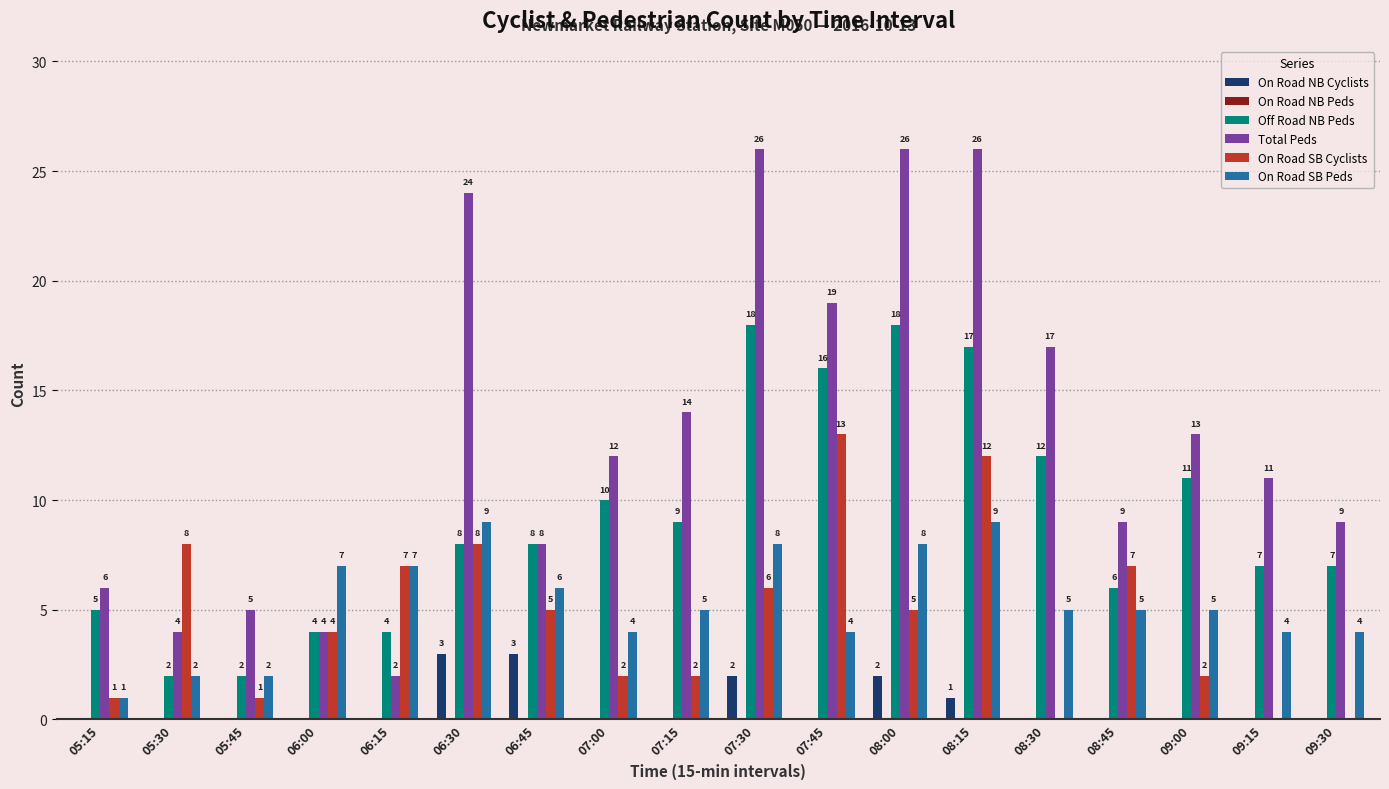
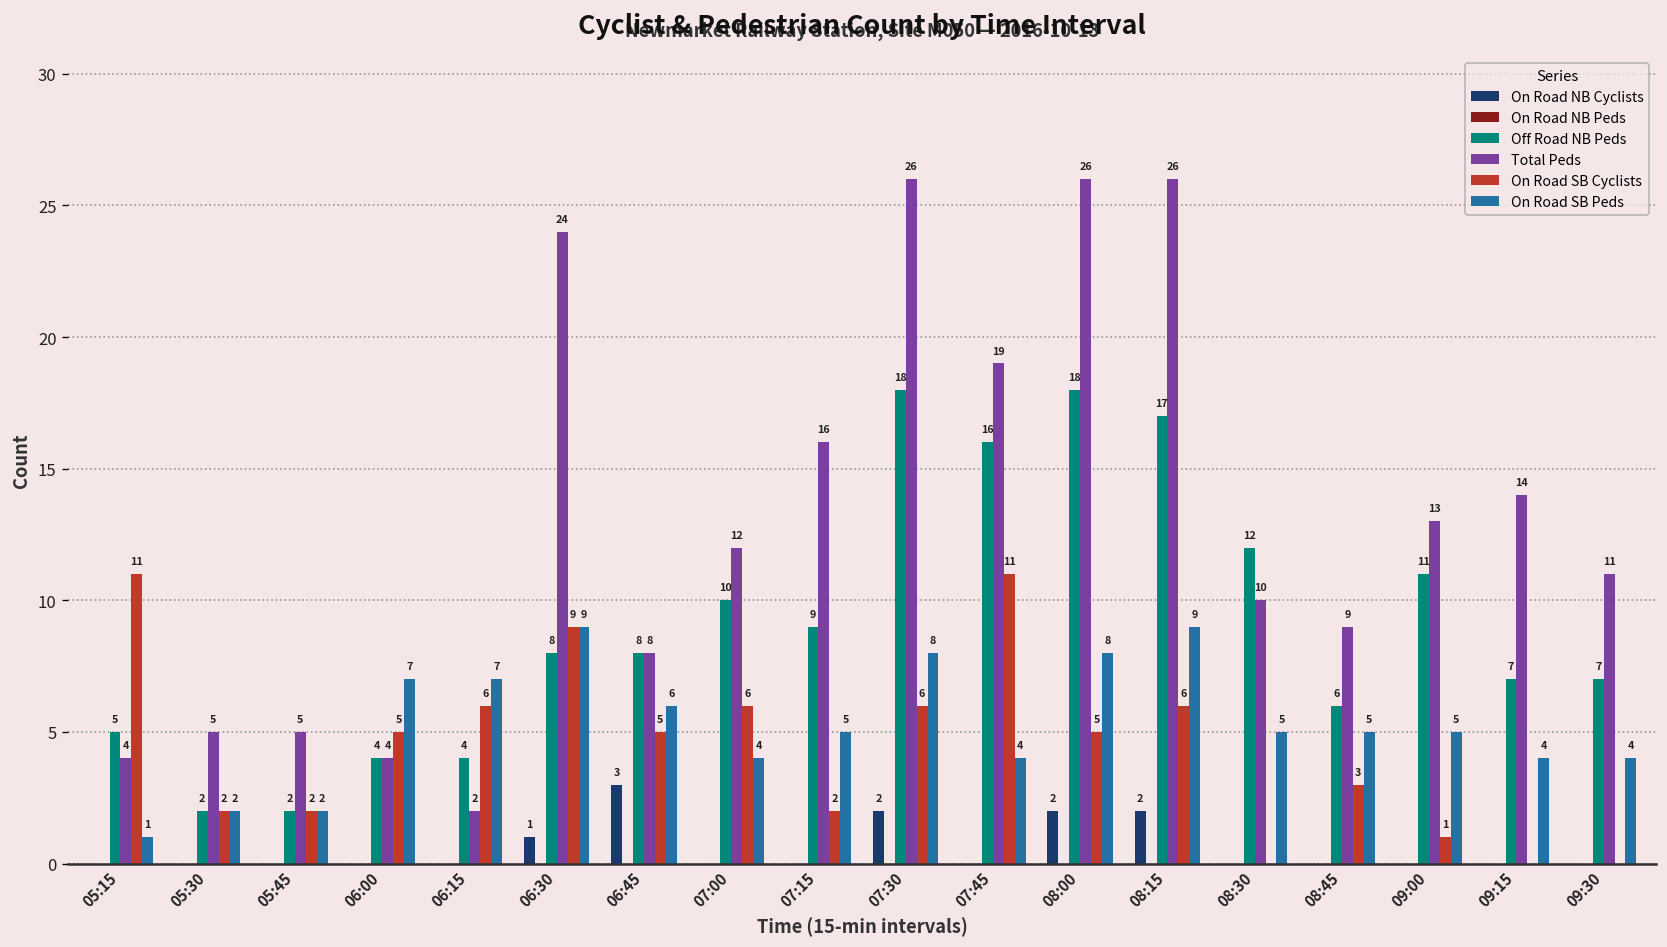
  {
    "On Road NB Cyclists": {
-     "06:30": 3,
+     "06:30": 1,
      "06:45": 3,
      "07:30": 2,
      "08:00": 2,
-     "08:15": 1
+     "08:15": 2
    },
    "On Road NB Peds": {
      "05:15": 0.0,
      "05:30": 0.0,
      "05:45": 0.0,
      "06:00": 0.0,
      "06:15": 0.0,
      "06:30": 0.0,
      "06:45": 0.0,
      "07:00": 0.0,
      "07:15": 0.0,
      "07:30": 0.0,
      "07:45": 0.0,
      "08:00": 0.0,
      "08:15": 0.0,
      "08:30": 0.0,
      "08:45": 0.0,
      "09:00": 0.0,
      "09:15": 0.0,
      "09:30": 0.0
    },
    "Total Peds": {
-     "05:15": 6,
-     "05:30": 4,
+     "05:15": 4,
+     "05:30": 5,
      "05:45": 5,
      "06:00": 4,
      "06:15": 2,
      "06:30": 24,
      "06:45": 8,
      "07:00": 12,
-     "07:15": 14,
+     "07:15": 16,
      "07:30": 26,
      "07:45": 19,
      "08:00": 26,
      "08:15": 26,
-     "08:30": 17,
+     "08:30": 10,
      "08:45": 9,
      "09:00": 13,
-     "09:15": 11,
-     "09:30": 9
+     "09:15": 14,
+     "09:30": 11
    },
    "On Road SB Cyclists": {
-     "05:15": 1,
-     "05:30": 8,
-     "05:45": 1,
-     "06:00": 4,
-     "06:15": 7,
-     "06:30": 8,
+     "05:15": 11,
+     "05:30": 2,
+     "05:45": 2,
+     "06:00": 5,
+     "06:15": 6,
+     "06:30": 9,
      "06:45": 5,
-     "07:00": 2,
+     "07:00": 6,
      "07:15": 2,
      "07:30": 6,
-     "07:45": 13,
+     "07:45": 11,
      "08:00": 5,
-     "08:15": 12,
-     "08:45": 7,
-     "09:00": 2
+     "08:15": 6,
+     "08:45": 3,
+     "09:00": 1
    }
  }
